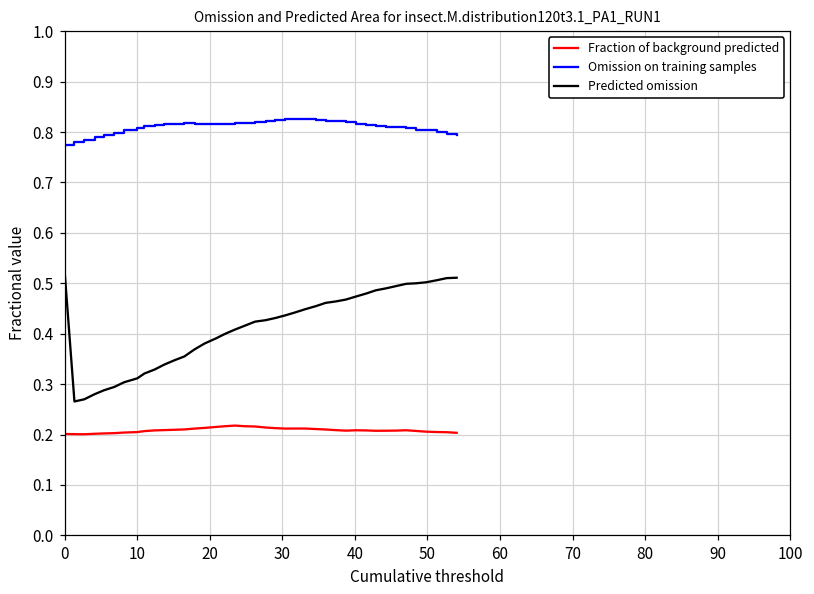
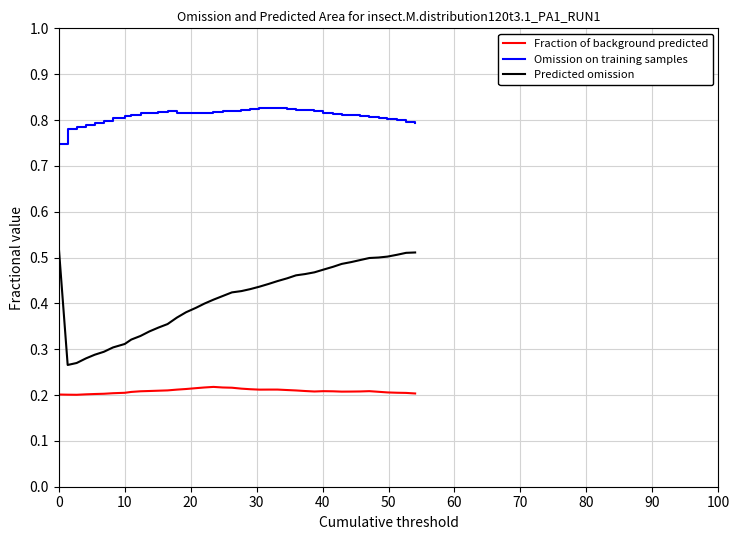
  {
    "Fraction of background predicted": {
      "0": 0.20
    },
    "Omission on training samples": {
-     "0": 0.78
+     "0": 0.75
    },
    "Predicted omission": {
      "0": 0.53
    }
  }
